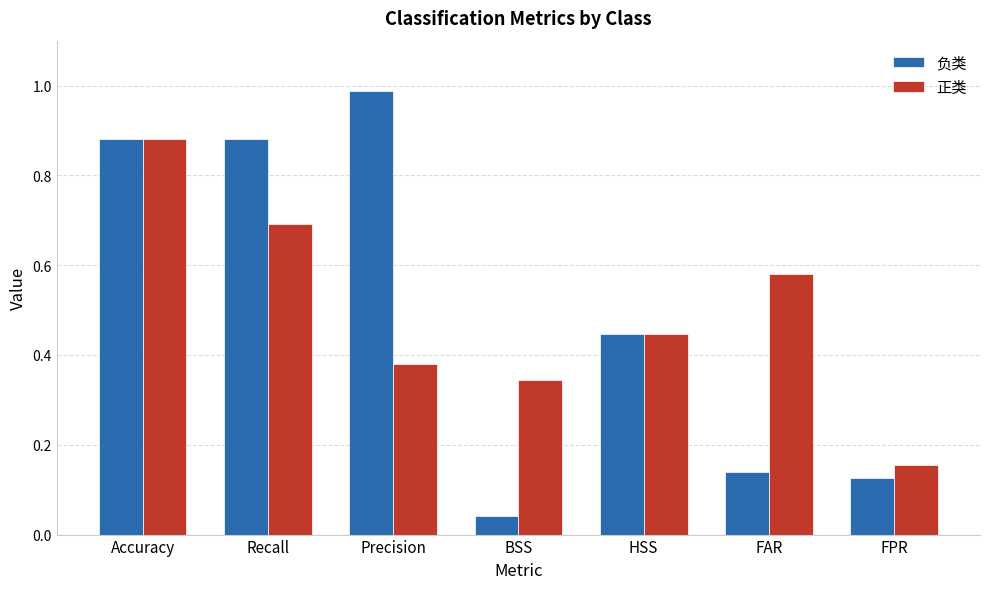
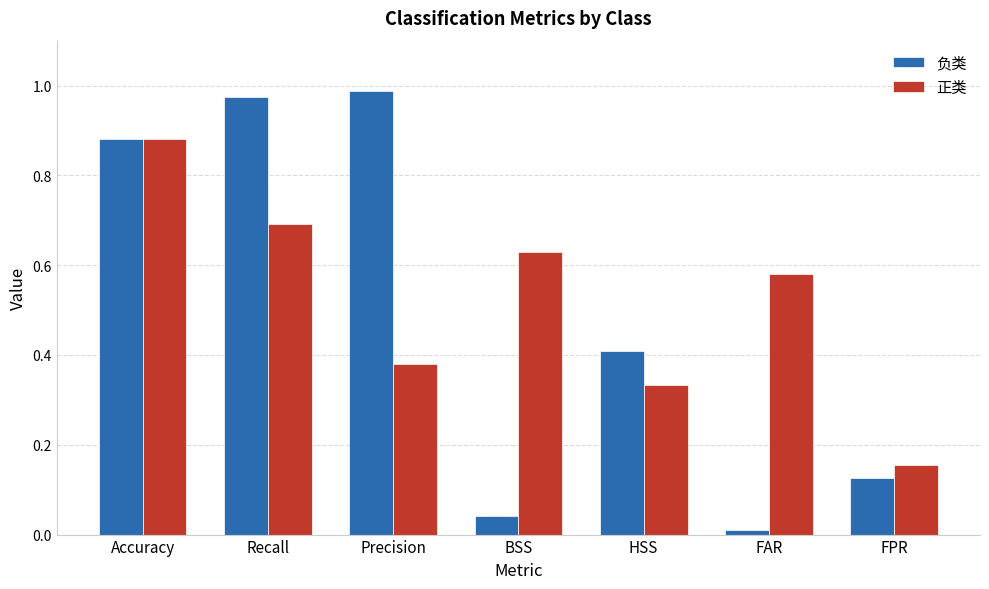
  {
    "负类": {
      "Accuracy": 0.88,
-     "Recall": 0.88,
+     "Recall": 0.98,
      "Precision": 0.99,
      "BSS": 0.04,
-     "HSS": 0.45,
-     "FAR": 0.14,
+     "HSS": 0.41,
+     "FAR": 0.01,
      "FPR": 0.13
    },
    "正类": {
      "Accuracy": 0.88,
      "Recall": 0.69,
      "Precision": 0.38,
-     "BSS": 0.35,
-     "HSS": 0.45,
+     "BSS": 0.63,
+     "HSS": 0.33,
      "FAR": 0.58,
      "FPR": 0.15
    }
  }
